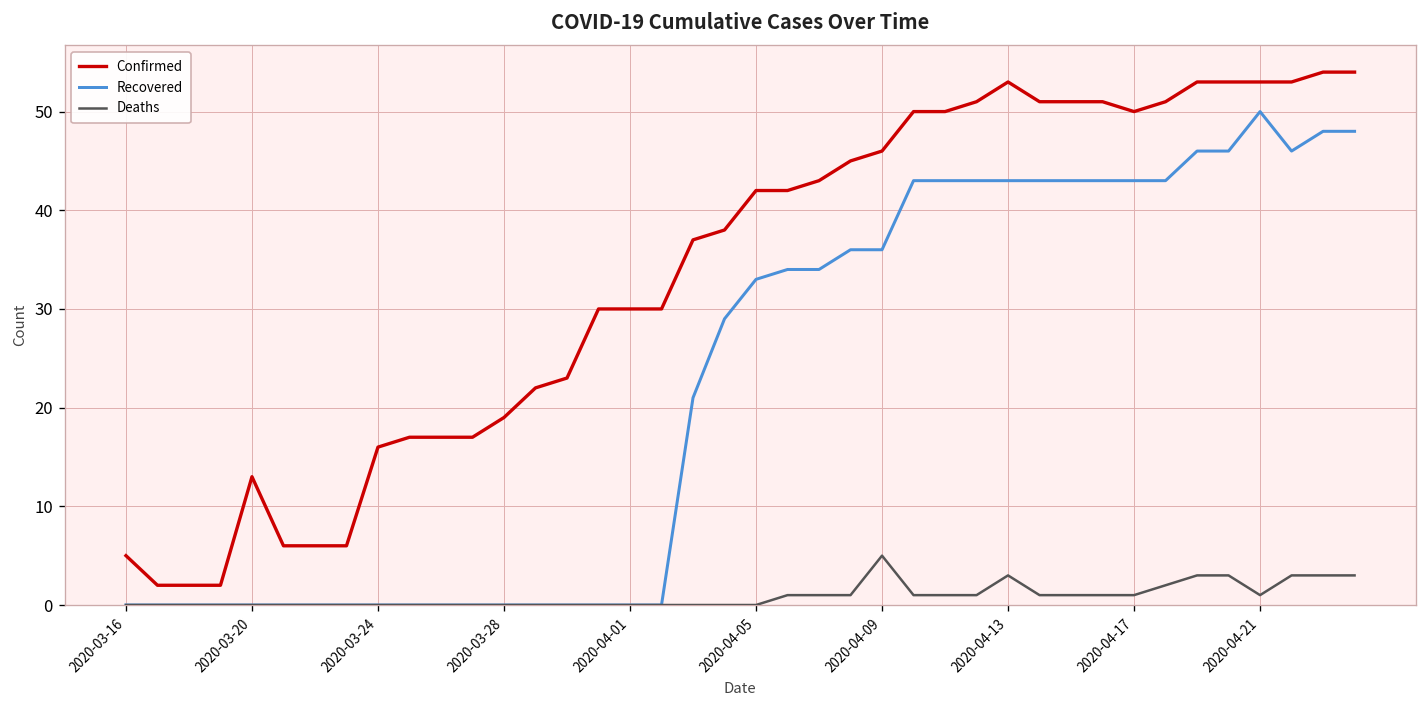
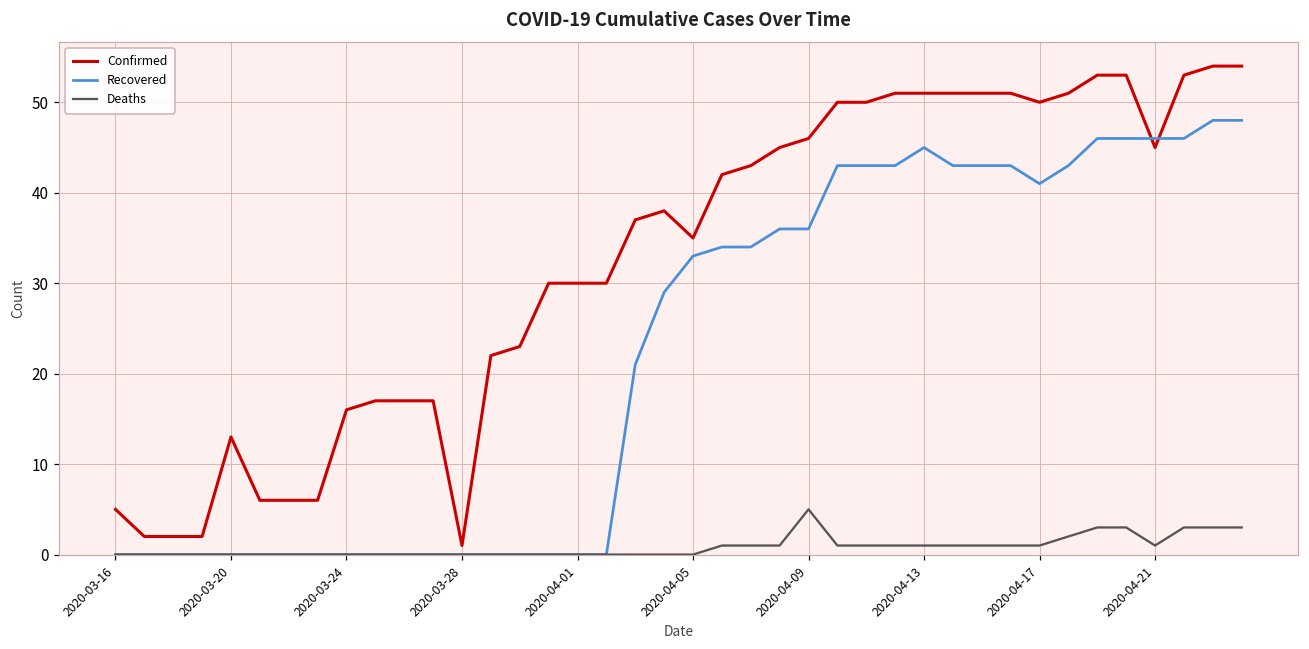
  {
    "Confirmed": {
      "2020-03-16": 5,
      "2020-03-20": 13,
      "2020-03-24": 16,
-     "2020-03-28": 19,
+     "2020-03-28": 1,
      "2020-04-01": 30,
-     "2020-04-05": 42,
+     "2020-04-05": 35,
      "2020-04-09": 46,
-     "2020-04-13": 53,
+     "2020-04-13": 51,
      "2020-04-17": 50,
-     "2020-04-21": 53
+     "2020-04-21": 45
    },
    "Recovered": {
      "2020-04-05": 33,
      "2020-04-09": 36,
-     "2020-04-13": 43,
-     "2020-04-17": 43,
-     "2020-04-21": 50
+     "2020-04-13": 45,
+     "2020-04-17": 41,
+     "2020-04-21": 46
    },
    "Deaths": {
      "2020-04-05": 0,
      "2020-04-09": 5,
-     "2020-04-13": 3,
+     "2020-04-13": 1,
      "2020-04-17": 1,
      "2020-04-21": 1
    }
  }
